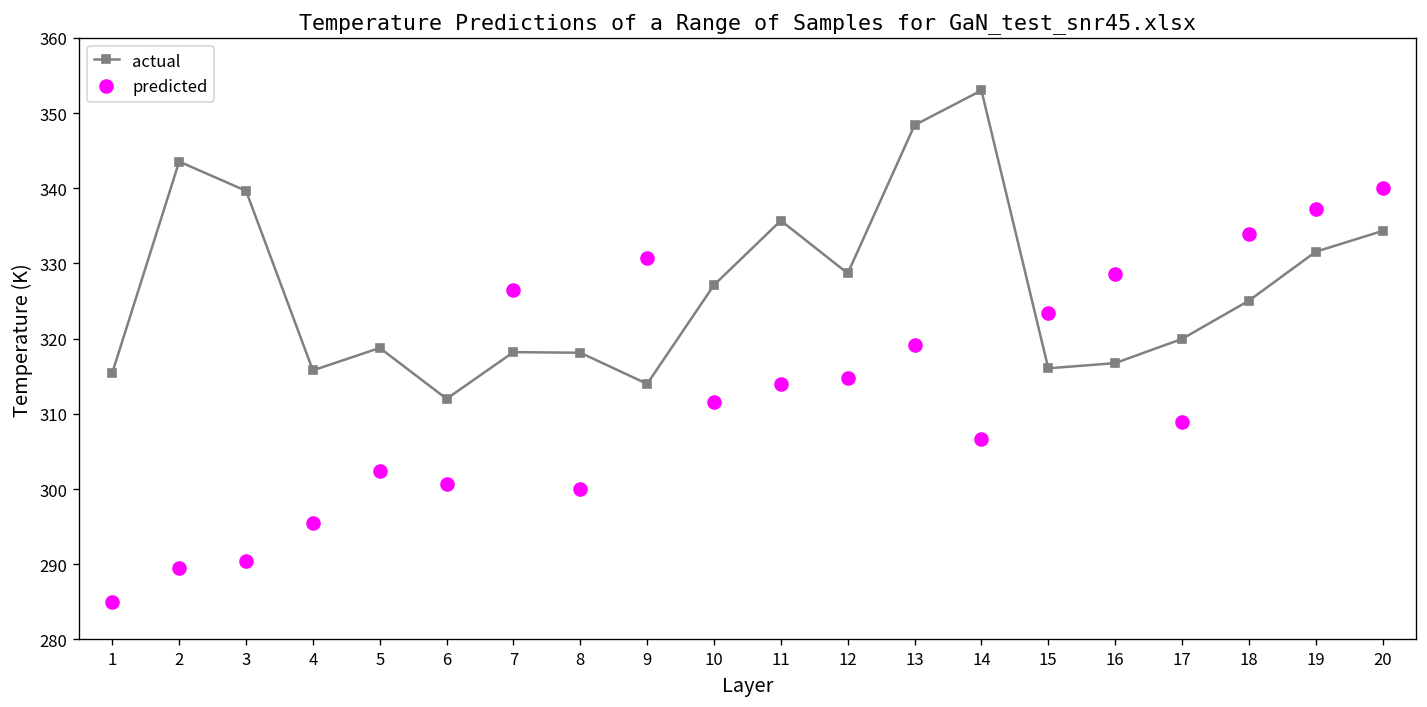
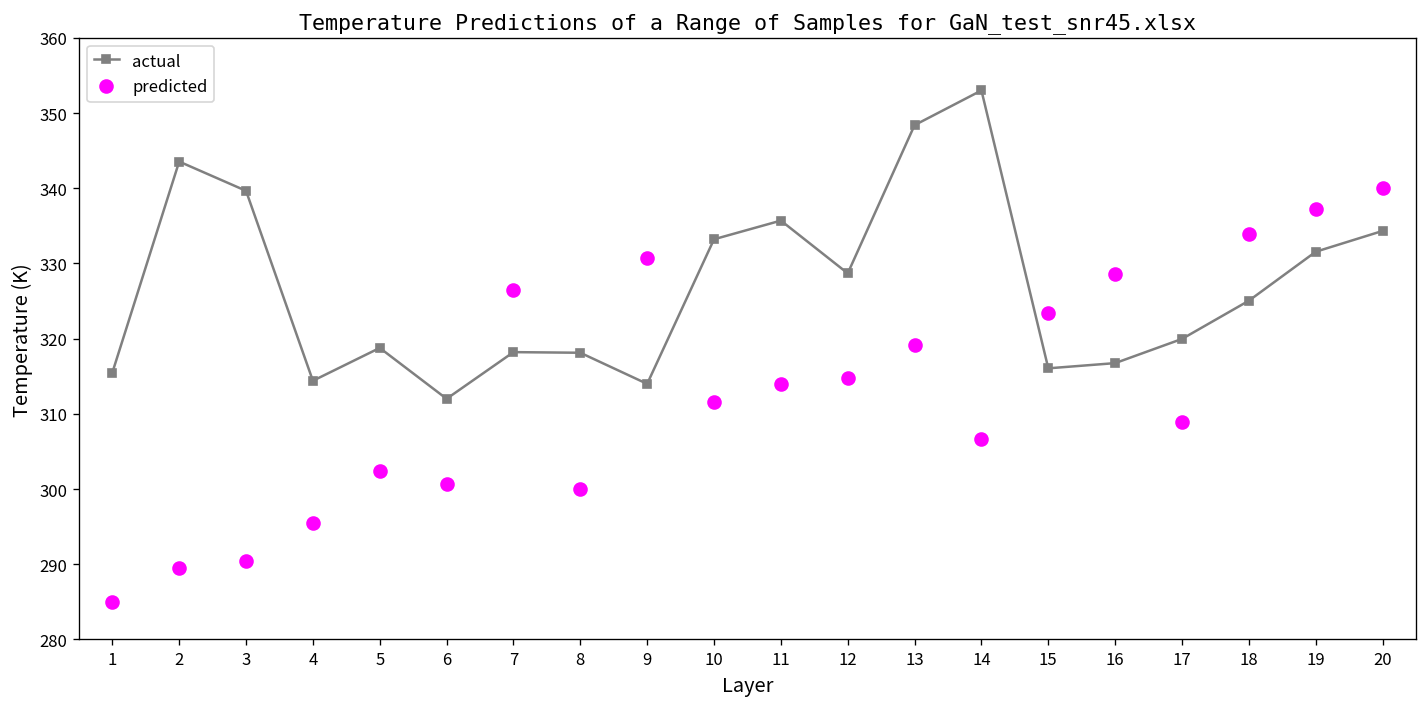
  {
    "actual": {
      "1": 315,
      "2": 344,
      "3": 340,
-     "4": 316,
+     "4": 314,
      "5": 319,
      "6": 312,
      "7": 318,
      "8": 318,
      "9": 314,
-     "10": 327,
+     "10": 333,
      "11": 336,
      "12": 329,
      "13": 348,
      "14": 353,
      "15": 316,
      "16": 317,
      "17": 320,
      "18": 325,
      "19": 332,
      "20": 334
    }
  }
